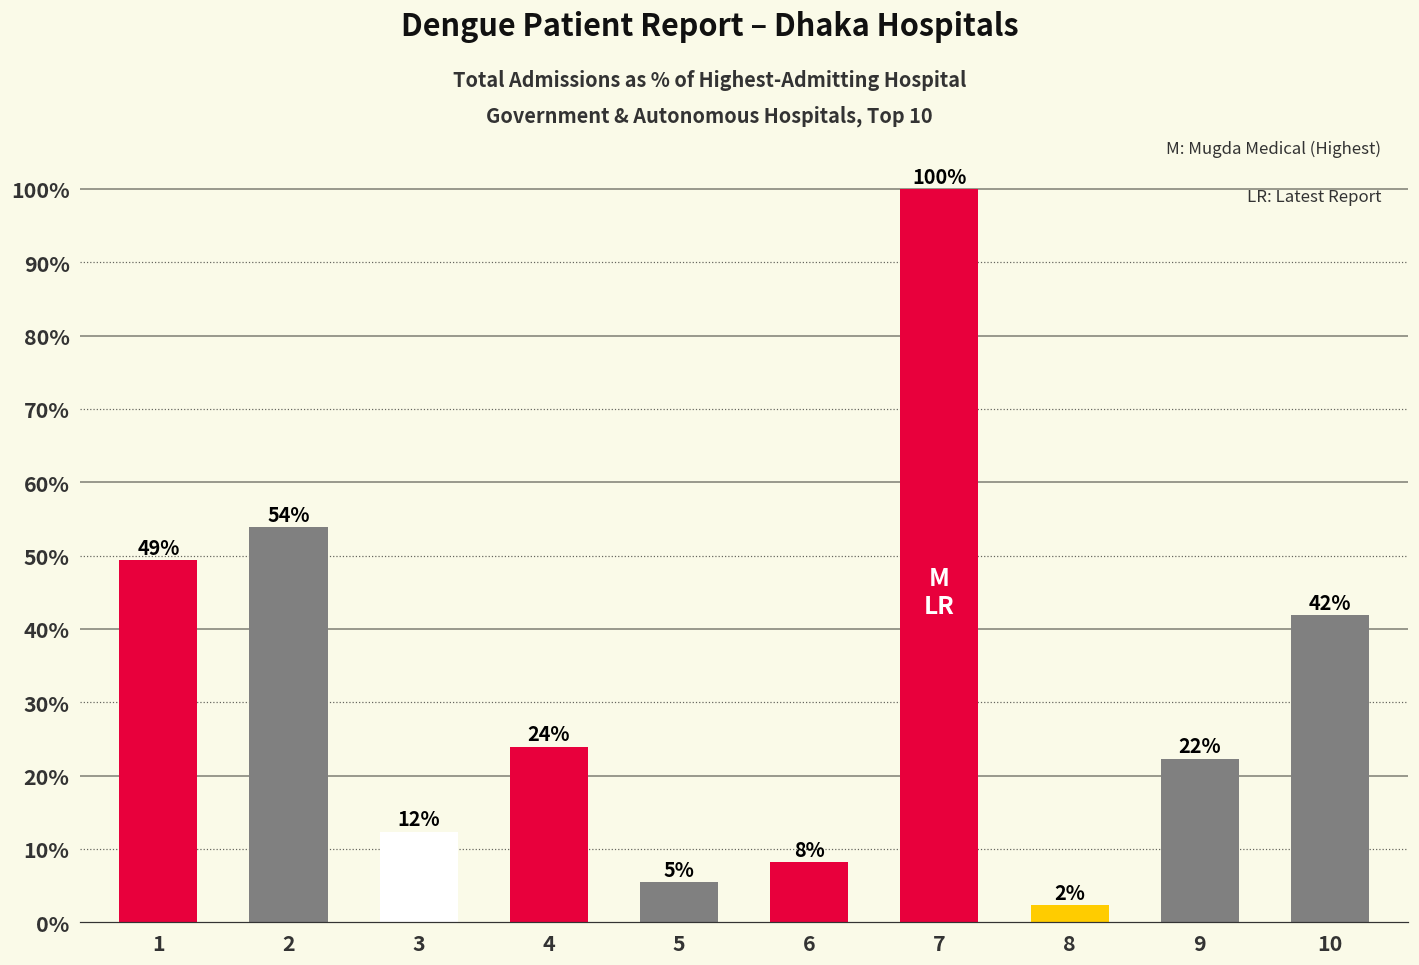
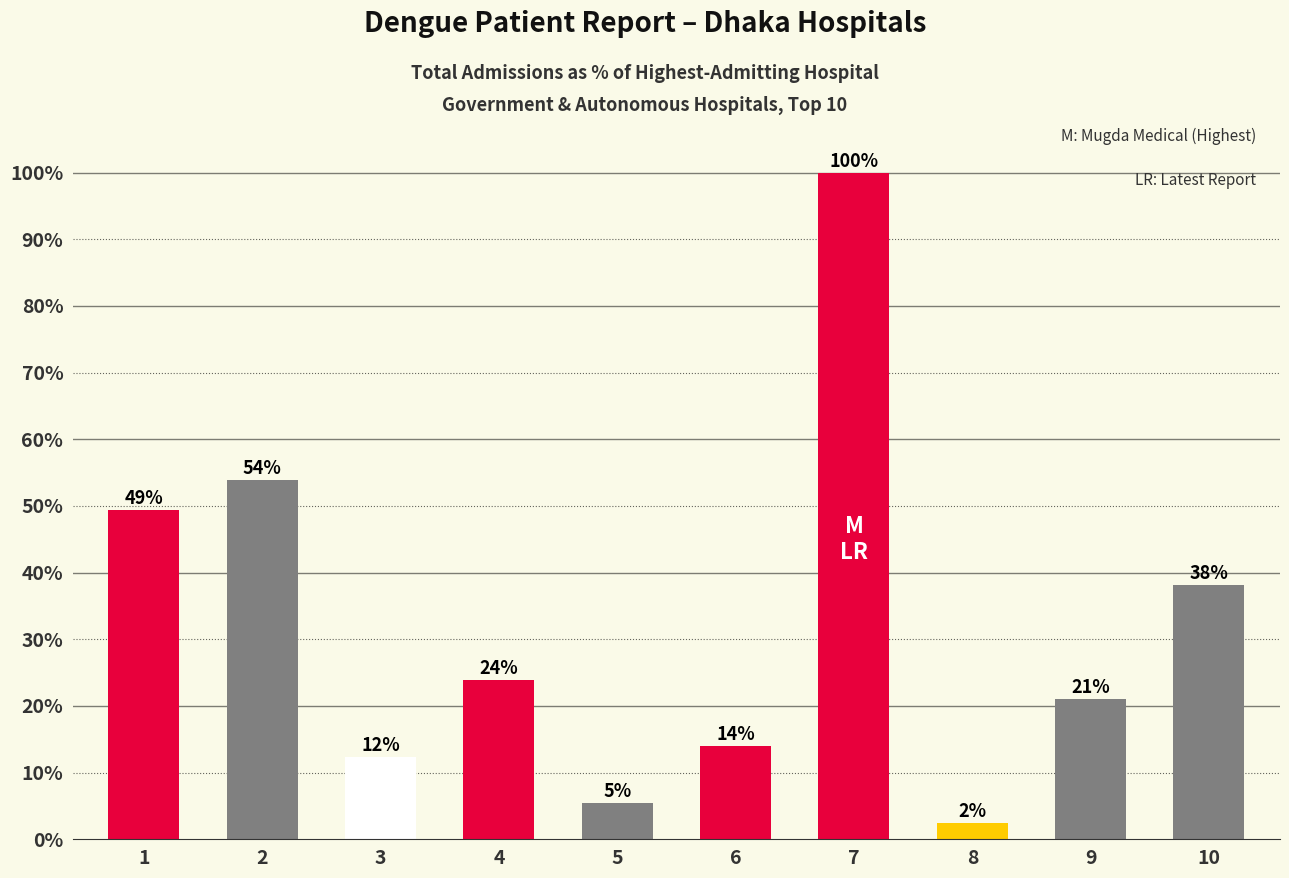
  {
    "1": "49%",
    "2": "54%",
    "3": "12%",
    "4": "24%",
    "5": "5%",
-   "6": "8%",
+   "6": "14%",
    "7": "100%",
    "8": "2%",
-   "9": "22%",
-   "10": "42%"
+   "9": "21%",
+   "10": "38%"
  }
